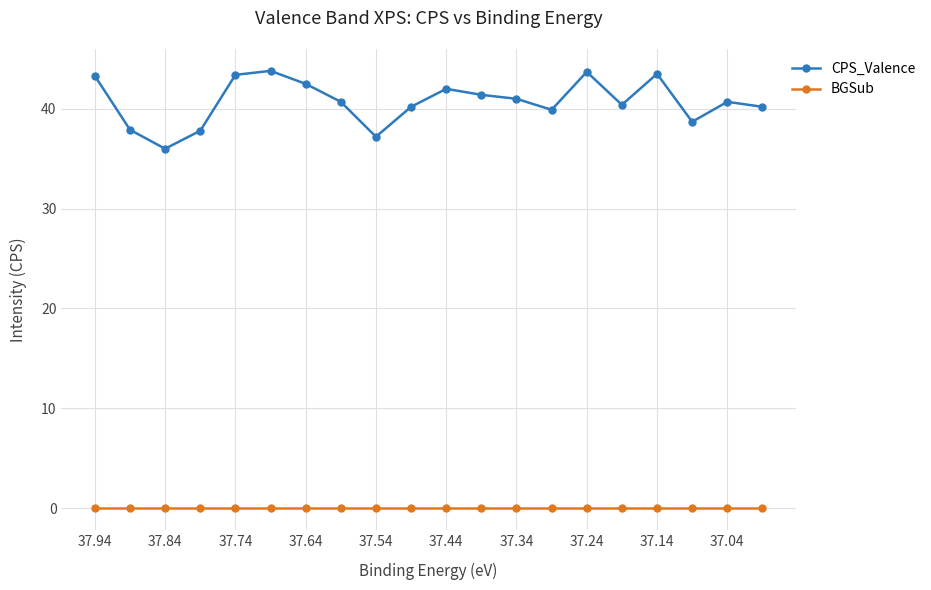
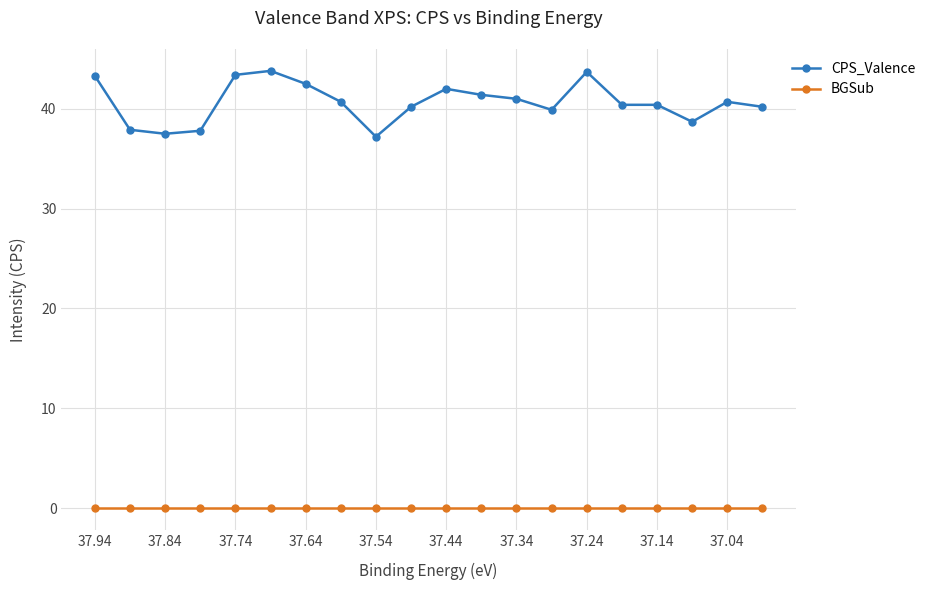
  {
    "CPS_Valence": {
      "37.94": 43,
-     "37.84": 36,
+     "37.84": 38,
      "37.74": 43,
      "37.64": 43,
      "37.54": 37,
      "37.44": 42,
      "37.34": 41,
      "37.24": 44,
-     "37.14": 44,
+     "37.14": 40,
      "37.04": 41
    },
    "BGSub": {
      "37.94": 0,
      "37.84": 0,
      "37.74": 0,
      "37.64": 0,
      "37.54": 0,
      "37.44": 0,
      "37.34": 0,
      "37.24": 0,
      "37.14": 0,
      "37.04": 0
    }
  }
